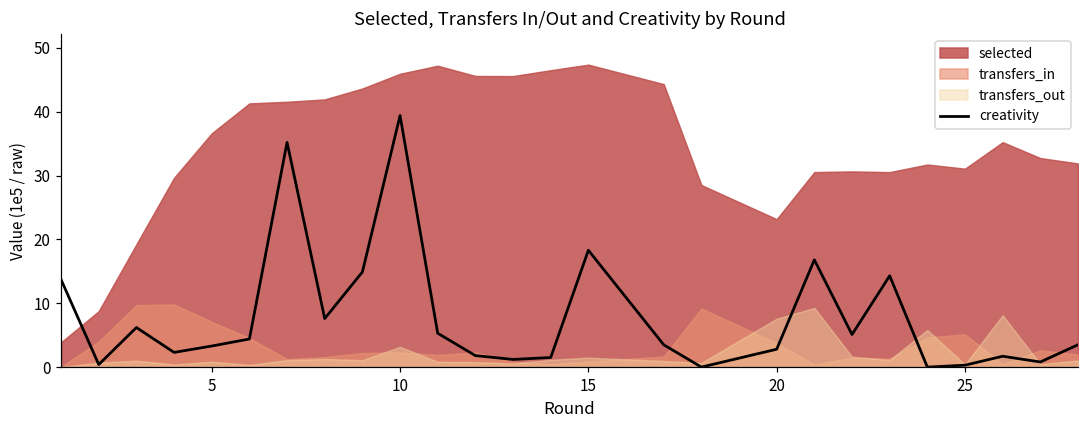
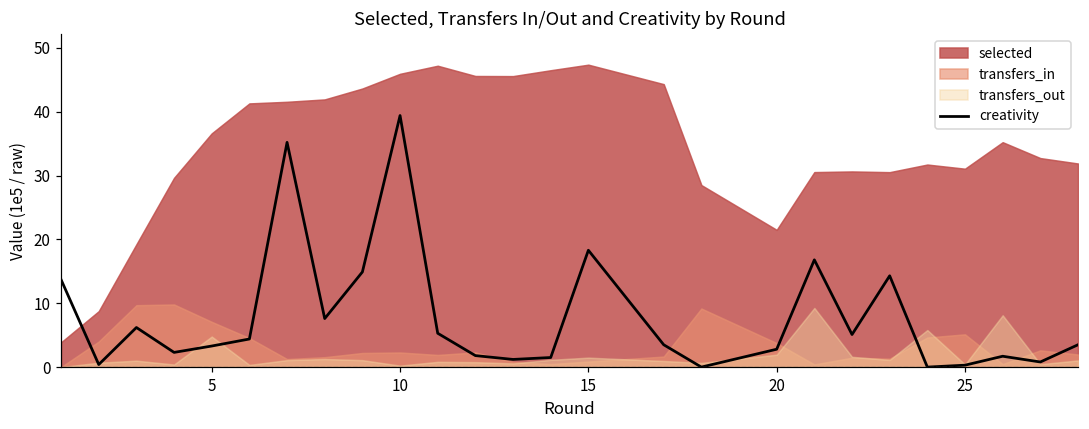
  {
    "creativity": {
      "5": 3,
      "10": 39,
      "15": 18,
      "20": 3
    },
    "selected": {
      "5": 37,
      "10": 46,
      "15": 47,
-     "20": 23,
+     "20": 21,
      "25": 31
    },
    "transfers_in": {
      "5": 7,
      "10": 2,
      "15": 1,
      "20": 4,
      "25": 5
    },
    "transfers_out": {
-     "5": 1,
-     "10": 3,
+     "5": 5,
+     "10": 0,
      "15": 1,
-     "20": 8
+     "20": 2
    }
  }
